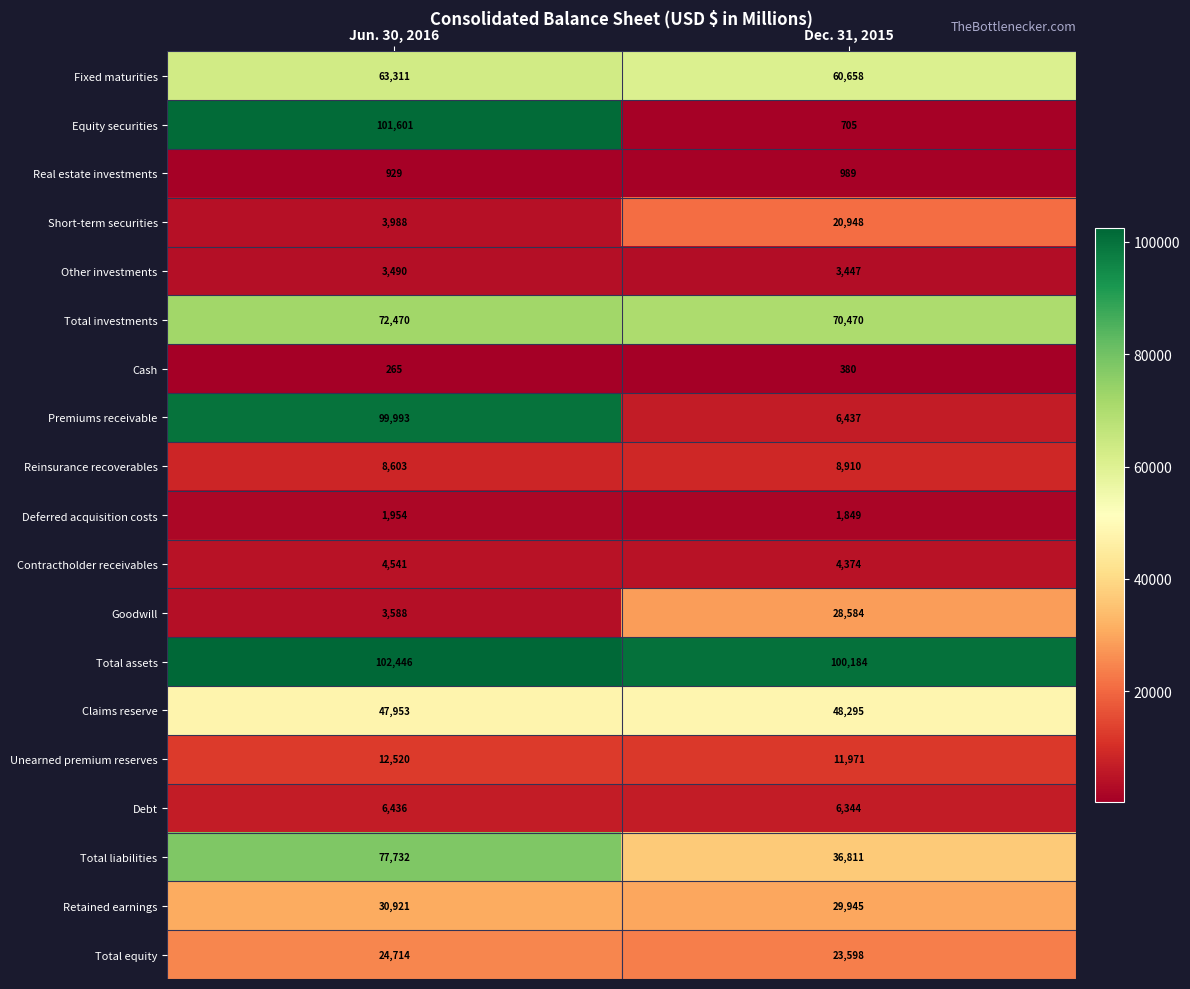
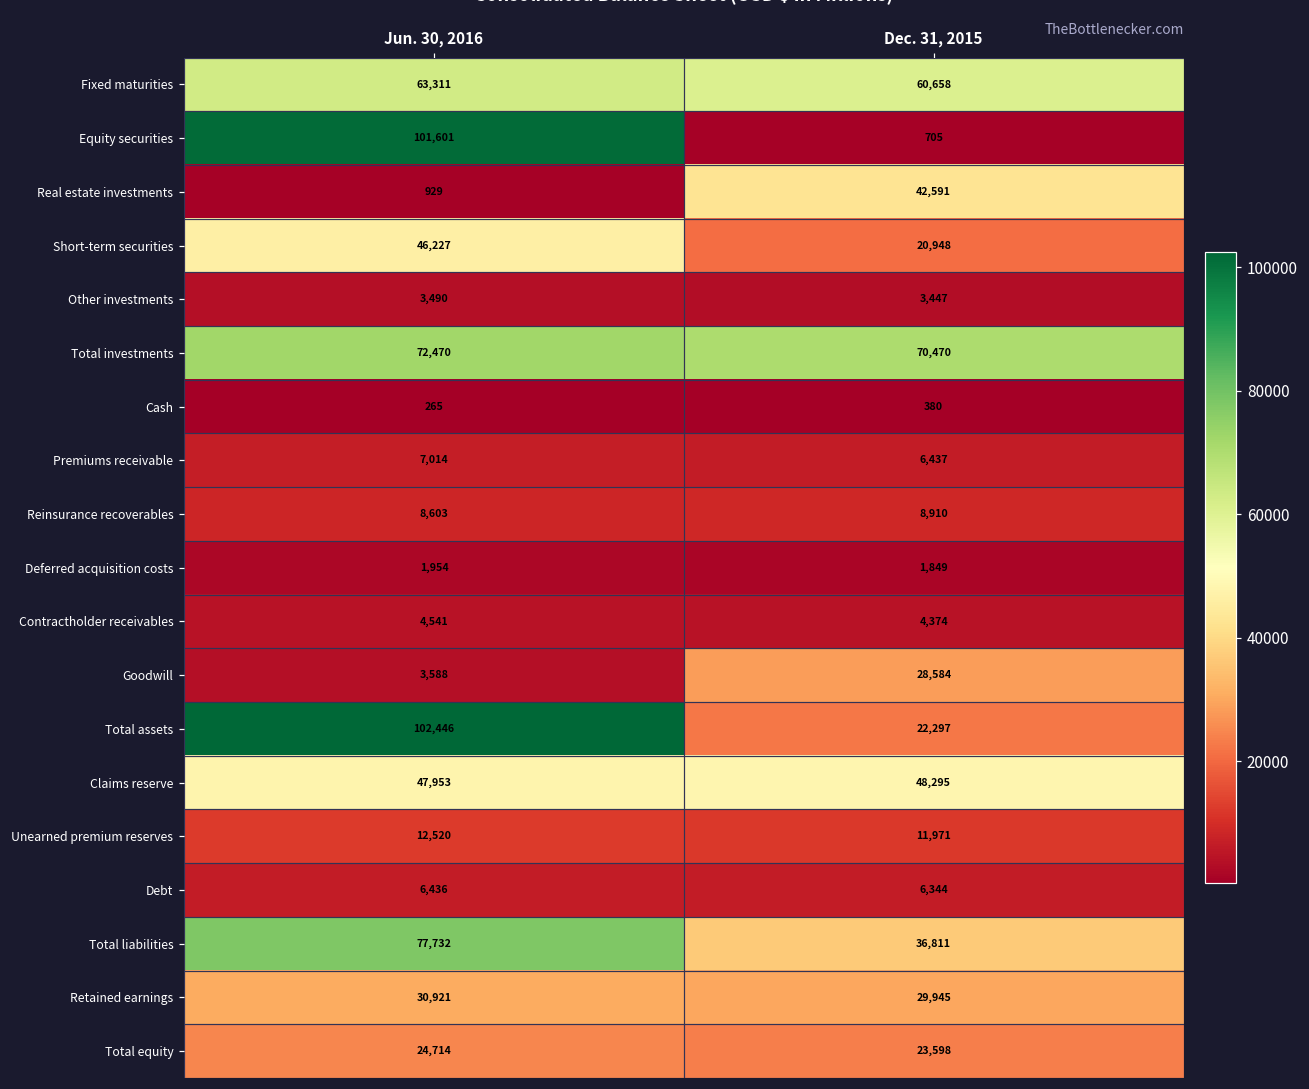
  {
    "Fixed maturities": {
      "Jun. 30, 2016": "63,311",
      "Dec. 31, 2015": "60,658"
    },
    "Equity securities": {
      "Jun. 30, 2016": "101,601",
      "Dec. 31, 2015": "705"
    },
    "Real estate investments": {
      "Jun. 30, 2016": "929",
-     "Dec. 31, 2015": "989"
+     "Dec. 31, 2015": "42,591"
    },
    "Short-term securities": {
-     "Jun. 30, 2016": "3,988",
+     "Jun. 30, 2016": "46,227",
      "Dec. 31, 2015": "20,948"
    },
    "Other investments": {
      "Jun. 30, 2016": "3,490",
      "Dec. 31, 2015": "3,447"
    },
    "Total investments": {
      "Jun. 30, 2016": "72,470",
      "Dec. 31, 2015": "70,470"
    },
    "Cash": {
      "Jun. 30, 2016": "265",
      "Dec. 31, 2015": "380"
    },
    "Premiums receivable": {
-     "Jun. 30, 2016": "99,993",
+     "Jun. 30, 2016": "7,014",
      "Dec. 31, 2015": "6,437"
    },
    "Reinsurance recoverables": {
      "Jun. 30, 2016": "8,603",
      "Dec. 31, 2015": "8,910"
    },
    "Deferred acquisition costs": {
      "Jun. 30, 2016": "1,954",
      "Dec. 31, 2015": "1,849"
    },
    "Contractholder receivables": {
      "Jun. 30, 2016": "4,541",
      "Dec. 31, 2015": "4,374"
    },
    "Goodwill": {
      "Jun. 30, 2016": "3,588",
      "Dec. 31, 2015": "28,584"
    },
    "Total assets": {
      "Jun. 30, 2016": "102,446",
-     "Dec. 31, 2015": "100,184"
+     "Dec. 31, 2015": "22,297"
    },
    "Claims reserve": {
      "Jun. 30, 2016": "47,953",
      "Dec. 31, 2015": "48,295"
    },
    "Unearned premium reserves": {
      "Jun. 30, 2016": "12,520",
      "Dec. 31, 2015": "11,971"
    },
    "Debt": {
      "Jun. 30, 2016": "6,436",
      "Dec. 31, 2015": "6,344"
    },
    "Total liabilities": {
      "Jun. 30, 2016": "77,732",
      "Dec. 31, 2015": "36,811"
    },
    "Retained earnings": {
      "Jun. 30, 2016": "30,921",
      "Dec. 31, 2015": "29,945"
    },
    "Total equity": {
      "Jun. 30, 2016": "24,714",
      "Dec. 31, 2015": "23,598"
    }
  }
